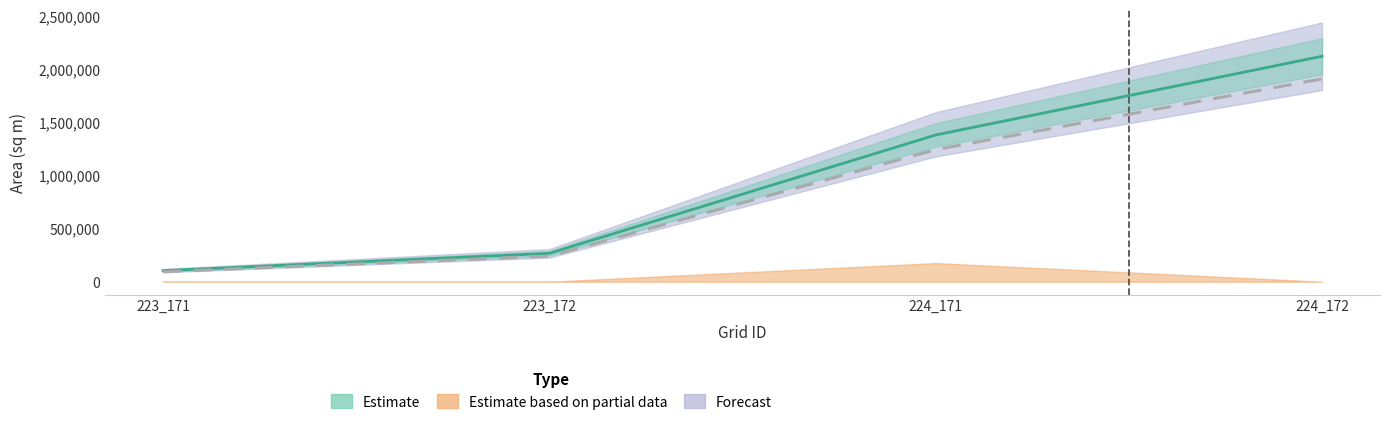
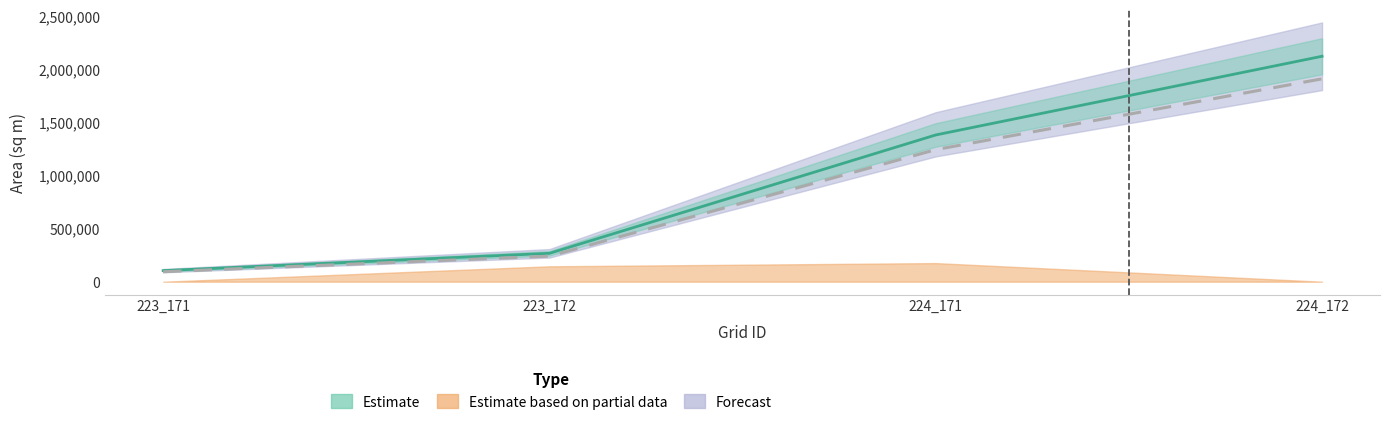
  {
    "Estimate based on partial data": {
      "223_171": "0",
-     "223_172": "0",
+     "223_172": "150,000",
      "224_171": "180,000",
      "224_172": "0"
    }
  }
